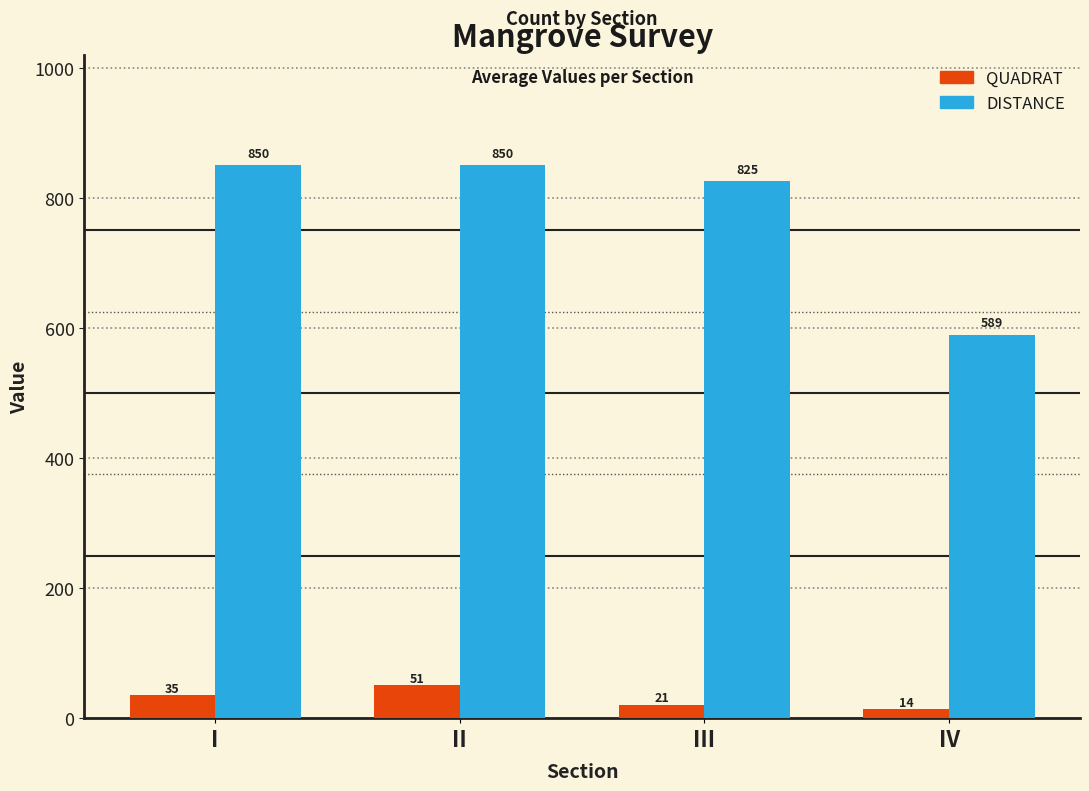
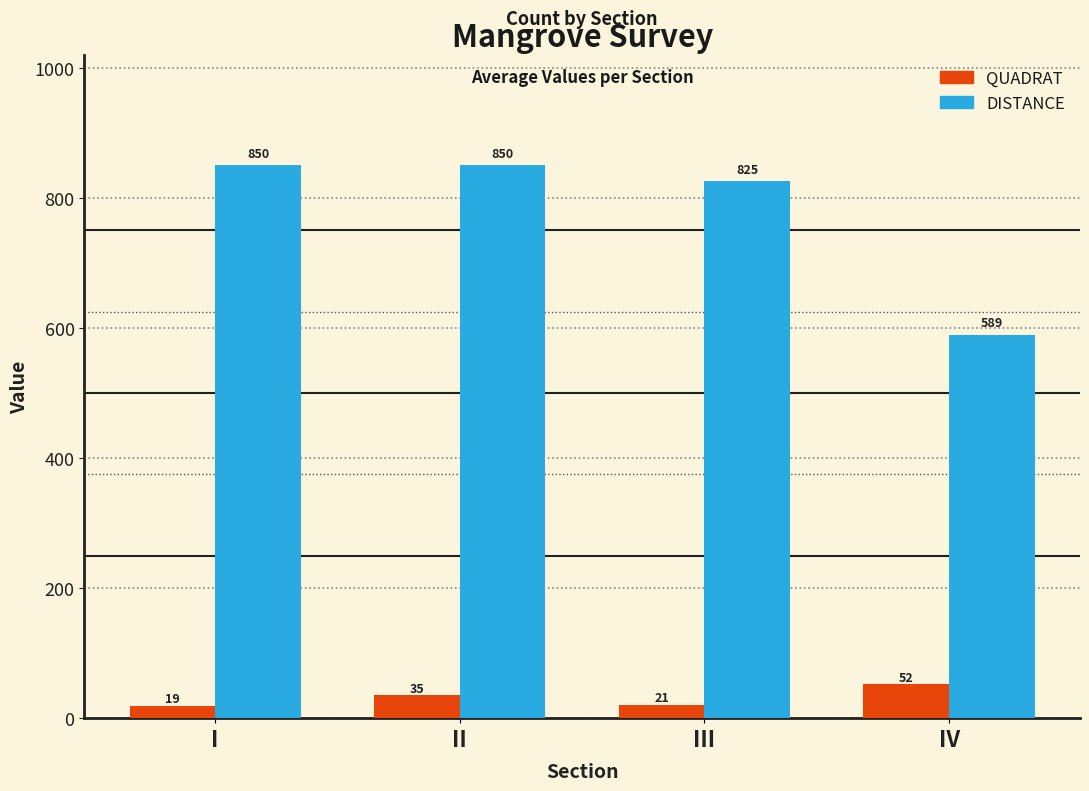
  {
    "QUADRAT": {
-     "I": 35,
-     "II": 51,
+     "I": 19,
+     "II": 35,
      "III": 21,
-     "IV": 14
+     "IV": 52
    },
    "DISTANCE": {
      "I": 850,
      "II": 850,
      "III": 825,
      "IV": 589
    }
  }
